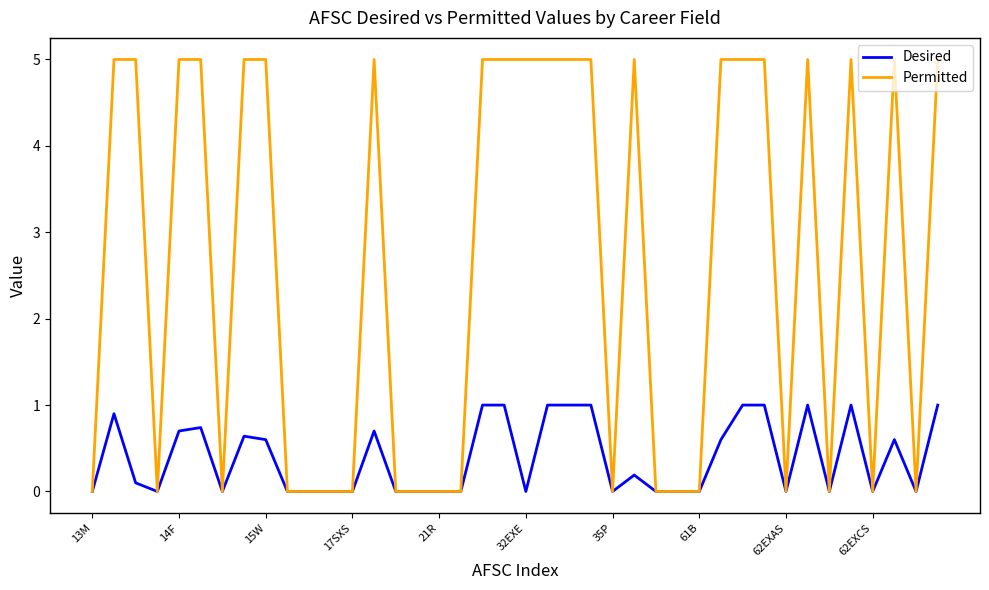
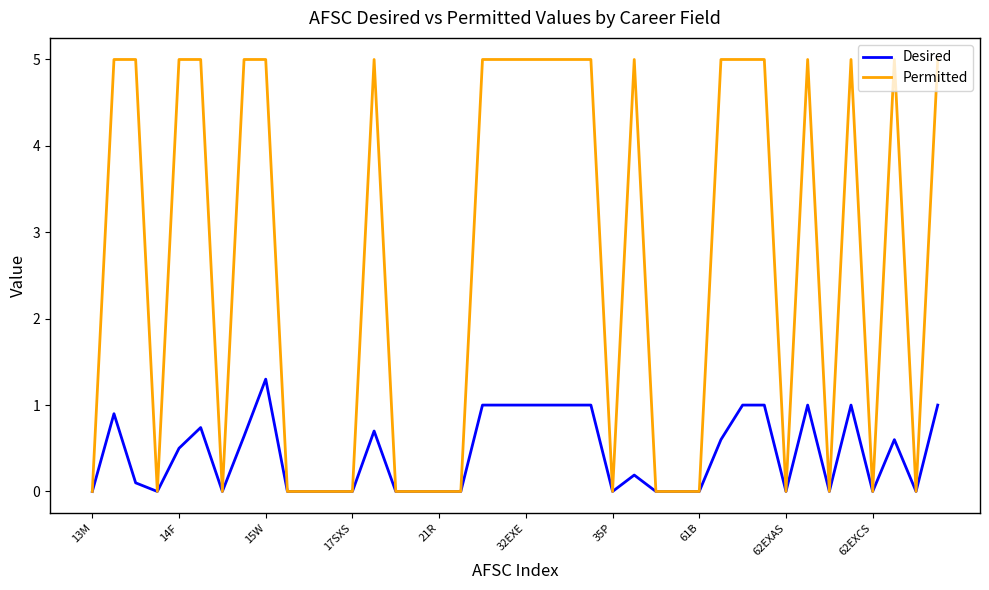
  {
    "Desired": {
-     "14F": 0.7,
-     "15W": 0.6,
-     "32EXE": 0
+     "14F": 0.5,
+     "15W": 1.3,
+     "32EXE": 1
    },
    "Permitted": {
      "14F": 5.0,
      "15W": 5.0,
      "32EXE": 5.0
    }
  }
